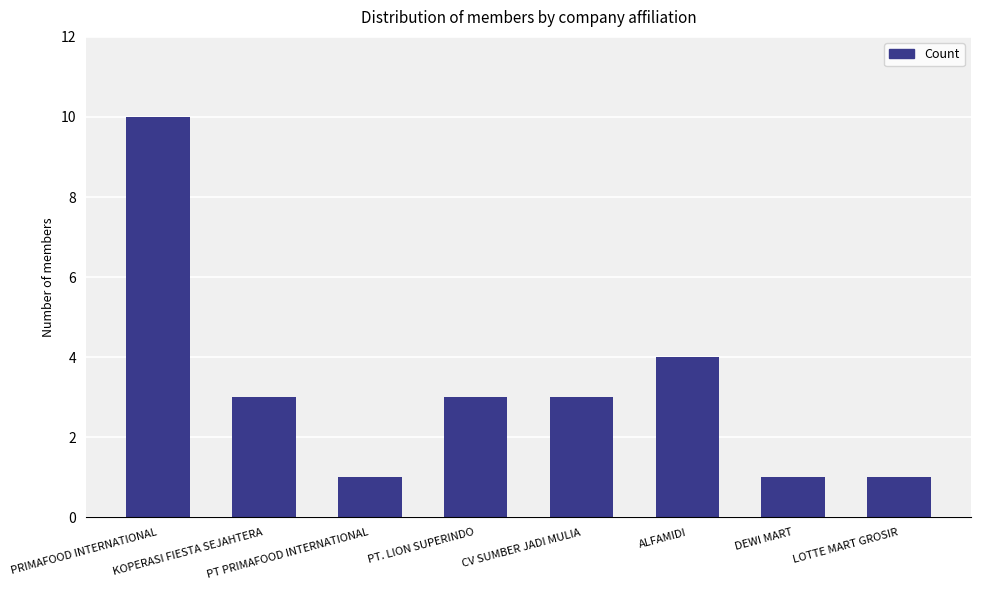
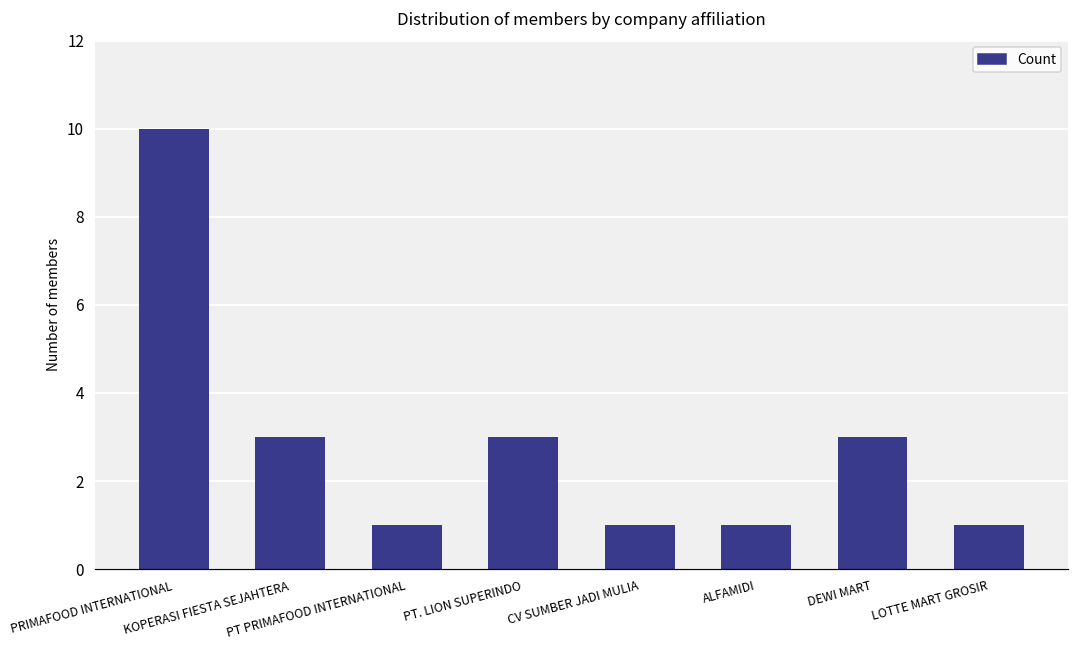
  {
    "PRIMAFOOD INTERNATIONAL": 10,
    "KOPERASI FIESTA SEJAHTERA": 3,
    "PT PRIMAFOOD INTERNATIONAL": 1,
    "PT. LION SUPERINDO": 3,
-   "CV SUMBER JADI MULIA": 3,
-   "ALFAMIDI": 4,
-   "DEWI MART": 1,
+   "CV SUMBER JADI MULIA": 1,
+   "ALFAMIDI": 1,
+   "DEWI MART": 3,
    "LOTTE MART GROSIR": 1
  }
